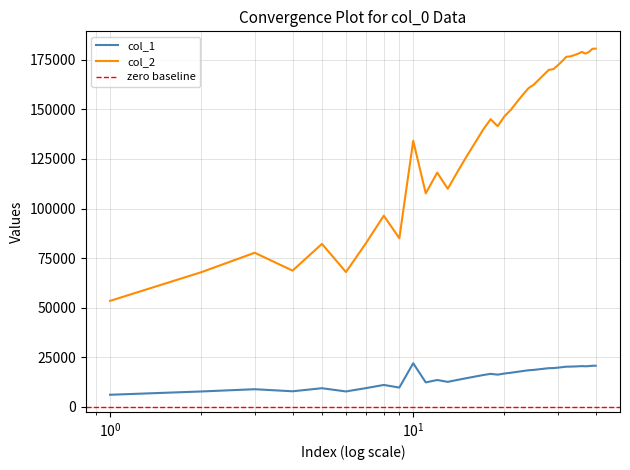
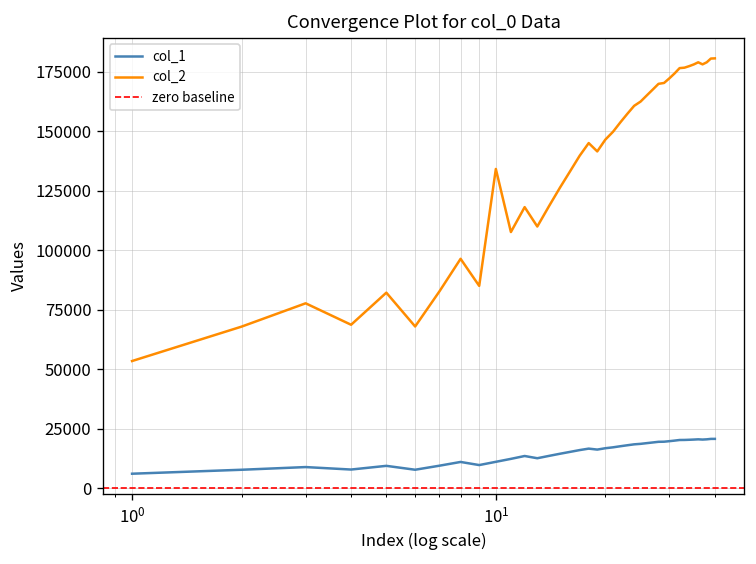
  {
    "col_1": {
      "10^0": 6000,
-     "10^1": 22000
+     "10^1": 11000
    },
    "col_2": {
      "10^0": 53000,
      "10^1": 134000
    }
  }
